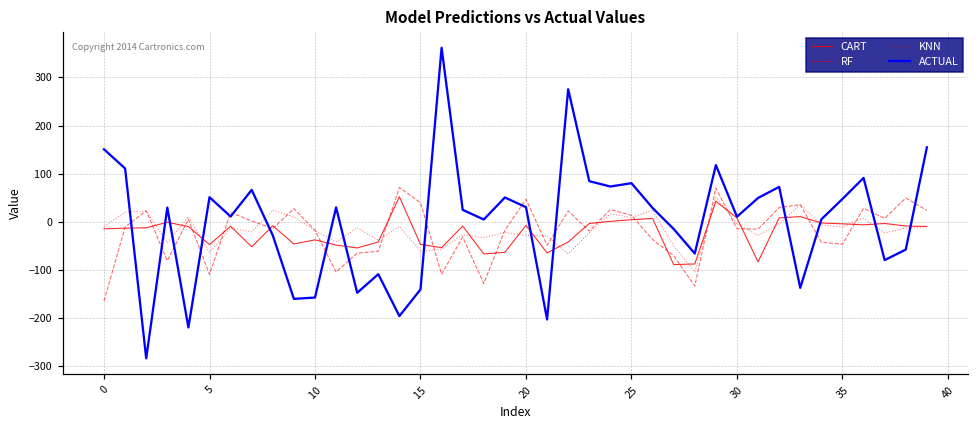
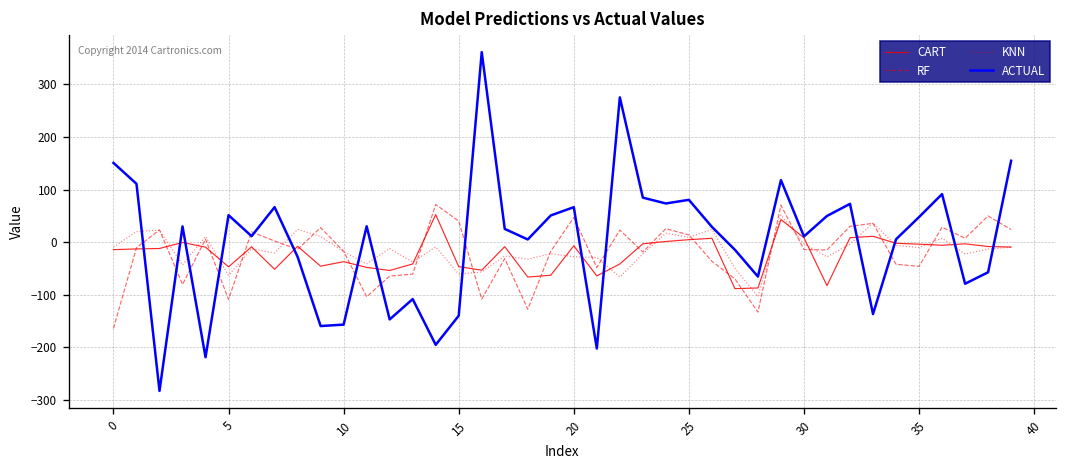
  {
    "ACTUAL": {
      "0": 150,
      "5": 50,
      "10": -160,
      "15": -140,
-     "20": 30,
+     "20": 70,
      "25": 80,
      "35": 50
    }
  }
